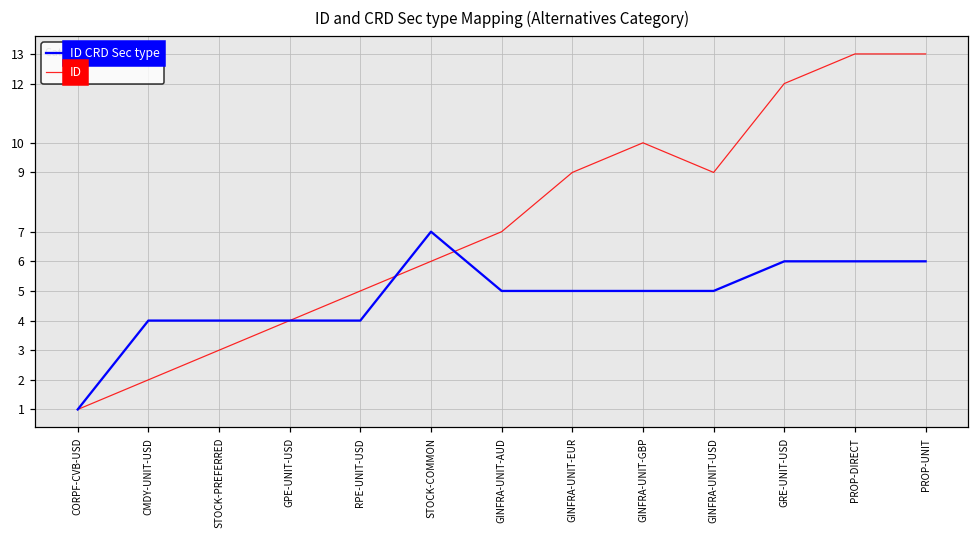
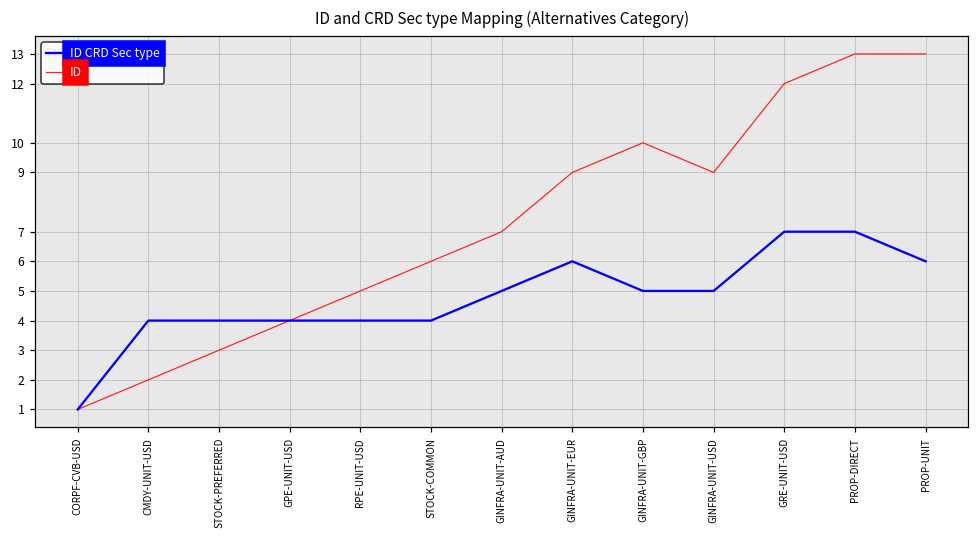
  {
    "ID CRD Sec type": {
      "CMDY-UNIT-USD": 4,
      "STOCK-PREFERRED": 4,
      "RPE-UNIT-USD": 4,
-     "STOCK-COMMON": 7,
+     "STOCK-COMMON": 4,
      "GINFRA-UNIT-AUD": 5,
-     "GINFRA-UNIT-EUR": 5,
+     "GINFRA-UNIT-EUR": 6,
      "GINFRA-UNIT-GBP": 5,
      "GINFRA-UNIT-USD": 5,
-     "GRE-UNIT-USD": 6,
-     "PROP-DIRECT": 6,
+     "GRE-UNIT-USD": 7,
+     "PROP-DIRECT": 7,
      "PROP-UNIT": 6
    },
    "ID": {
      "CMDY-UNIT-USD": 2,
      "STOCK-PREFERRED": 3,
      "RPE-UNIT-USD": 5,
      "STOCK-COMMON": 6,
      "GINFRA-UNIT-AUD": 7,
      "GINFRA-UNIT-EUR": 9,
      "GINFRA-UNIT-GBP": 10,
      "GINFRA-UNIT-USD": 9,
      "GRE-UNIT-USD": 12,
      "PROP-DIRECT": 13,
      "PROP-UNIT": 13
    }
  }
